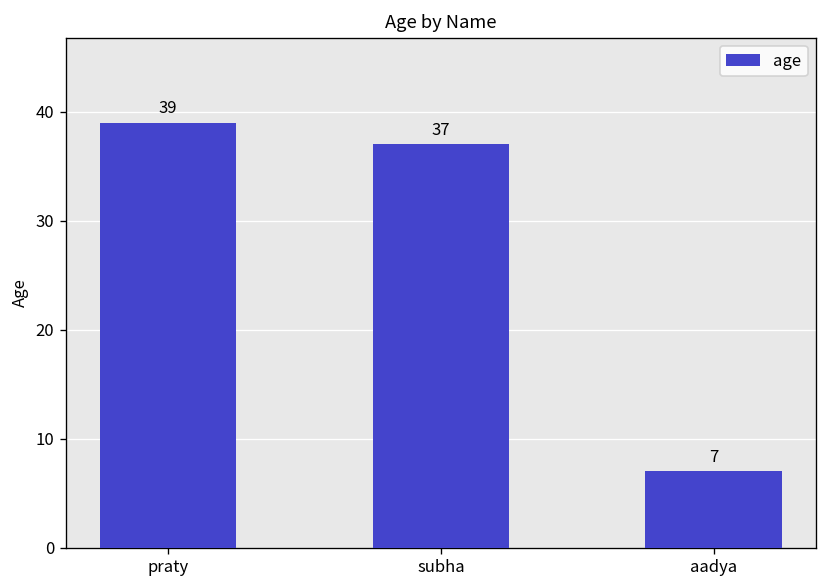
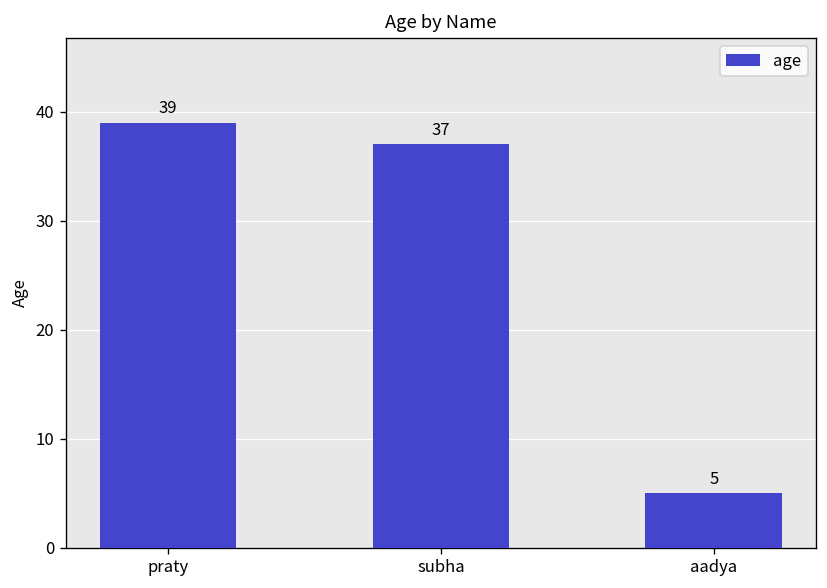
  {
    "praty": 39,
    "subha": 37,
-   "aadya": 7
+   "aadya": 5
  }
